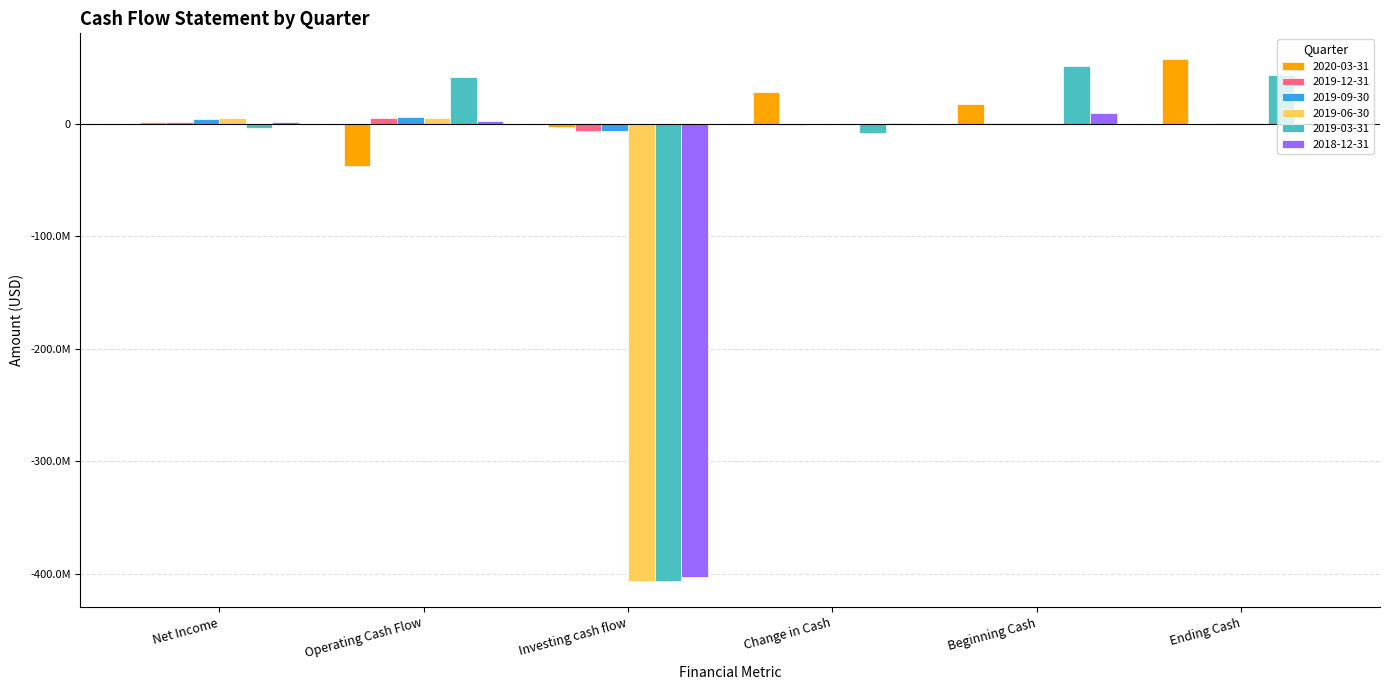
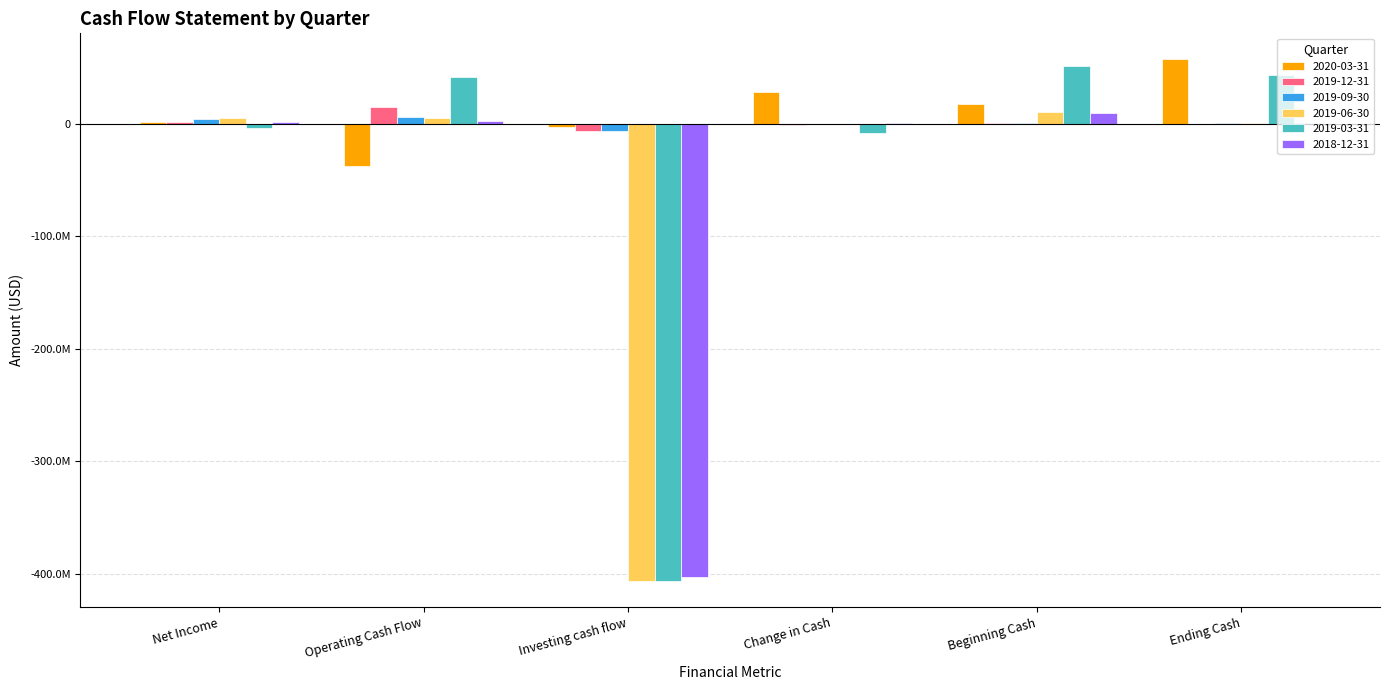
  {
    "2020-03-31": {
      "Operating Cash Flow": -38000000,
      "Investing cash flow": -3000000,
      "Change in Cash": 28000000,
      "Beginning Cash": 18000000,
      "Ending Cash": 57000000
    },
    "2019-12-31": {
-     "Operating Cash Flow": 5000000,
+     "Operating Cash Flow": 15000000,
      "Investing cash flow": -6000000
    },
    "2019-06-30": {
      "Net Income": 5000000,
      "Operating Cash Flow": 5000000,
      "Investing cash flow": -406000000,
-     "Beginning Cash": 1000000
+     "Beginning Cash": 11000000
    },
    "2018-12-31": {
      "Operating Cash Flow": 2000000,
      "Investing cash flow": -403000000,
      "Beginning Cash": 10000000
    }
  }
